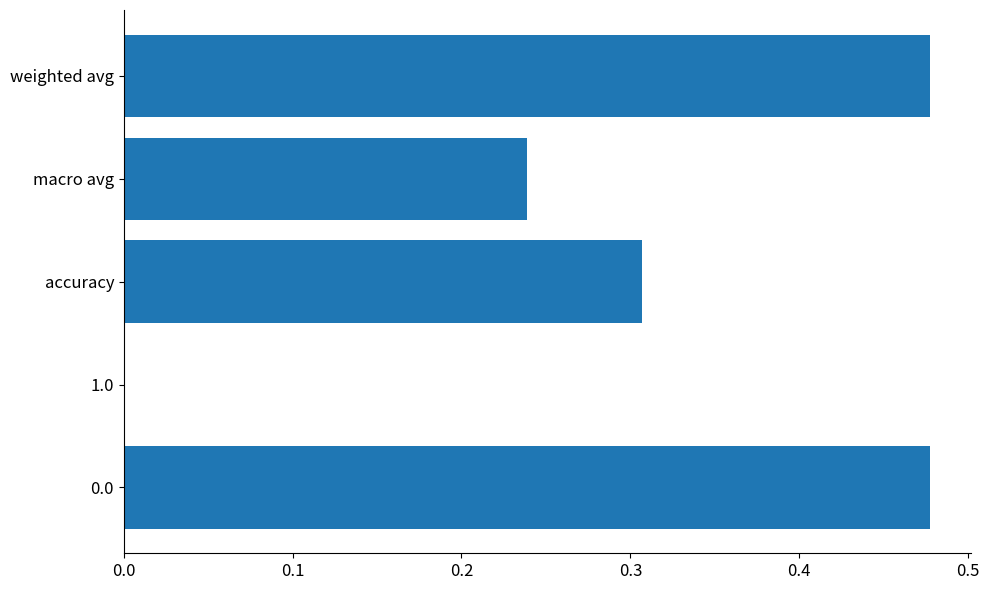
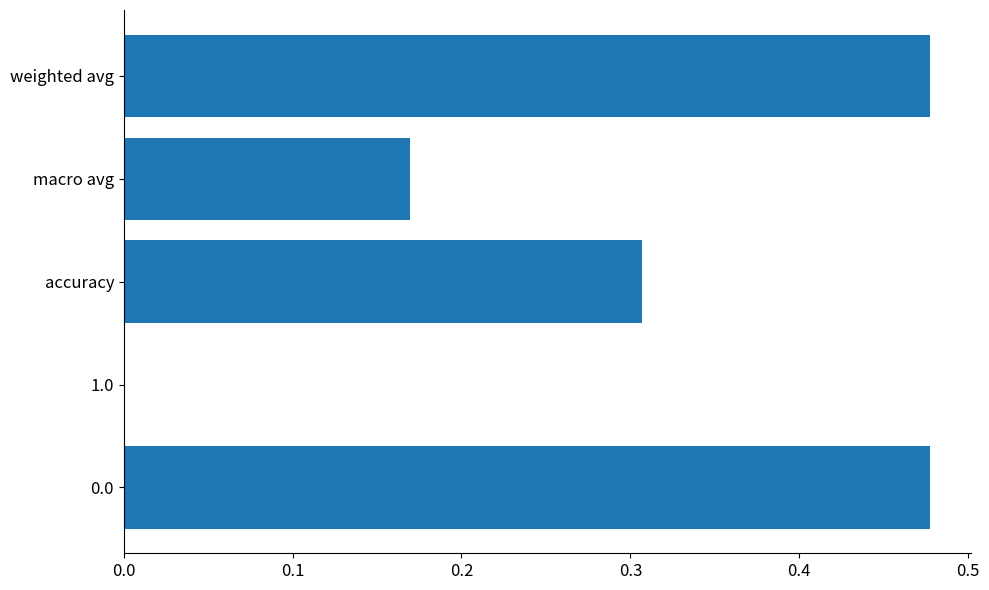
  {
    "weighted avg": 0.478,
-   "macro avg": 0.239,
+   "macro avg": 0.170,
    "accuracy": 0.307,
    "1.0": 0.000,
    "0.0": 0.478
  }
